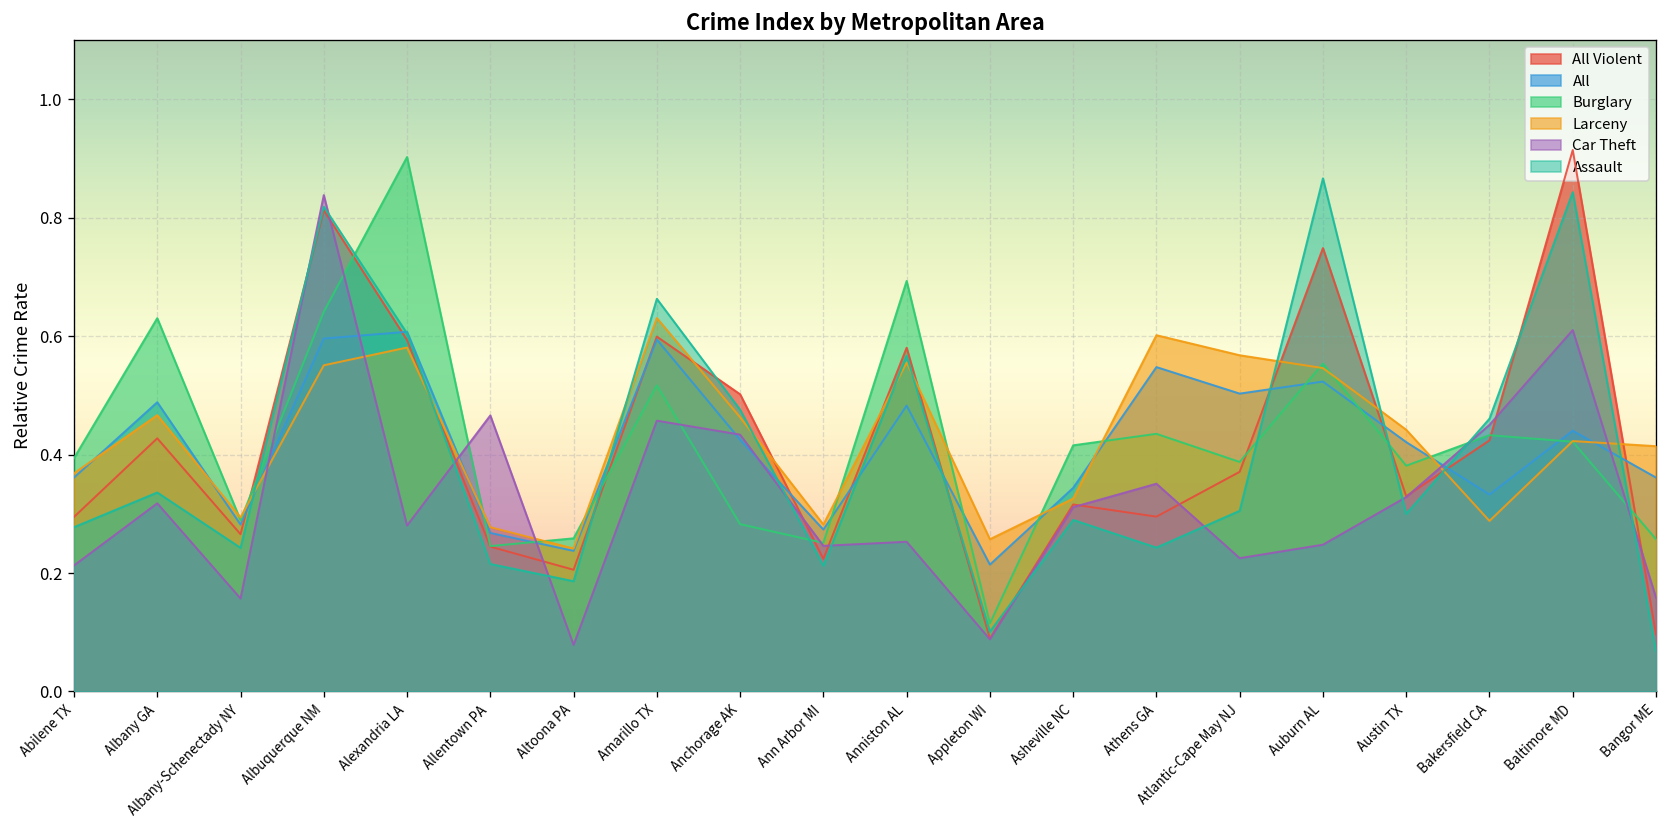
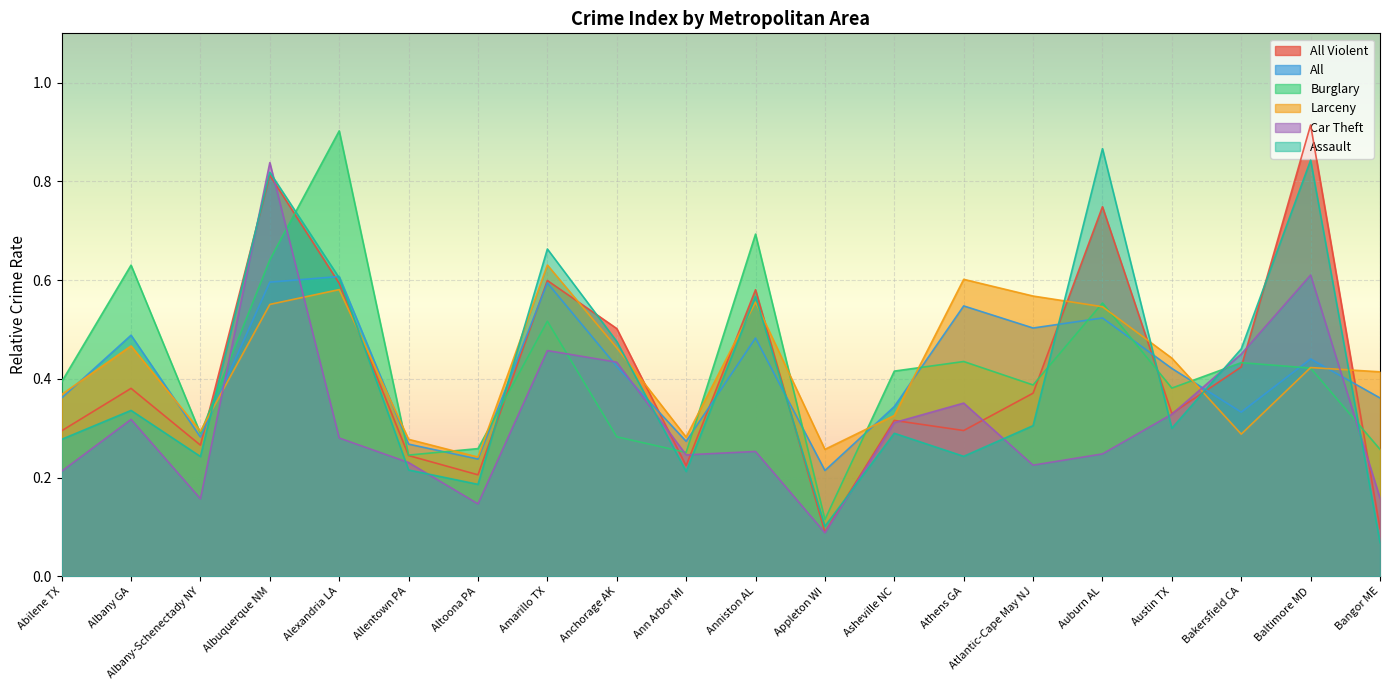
  {
    "All Violent": {
      "Abilene TX": 0.29,
-     "Albany GA": 0.43,
+     "Albany GA": 0.38,
      "Albany-Schenectady NY": 0.27,
      "Albuquerque NM": 0.81,
      "Alexandria LA": 0.59,
      "Altoona PA": 0.21,
      "Anchorage AK": 0.50,
      "Ann Arbor MI": 0.22,
      "Anniston AL": 0.58,
      "Athens GA": 0.30,
      "Atlantic-Cape May NJ": 0.37,
      "Auburn AL": 0.75,
      "Bakersfield CA": 0.42,
      "Bangor ME": 0.10
    },
    "All": {
      "Abilene TX": 0.36,
      "Albany GA": 0.49,
      "Albany-Schenectady NY": 0.28,
      "Albuquerque NM": 0.60,
      "Allentown PA": 0.27,
      "Anchorage AK": 0.43,
      "Ann Arbor MI": 0.27,
      "Anniston AL": 0.48,
      "Appleton WI": 0.21,
      "Asheville NC": 0.34,
      "Athens GA": 0.55,
      "Atlantic-Cape May NJ": 0.50,
      "Auburn AL": 0.52,
      "Austin TX": 0.42,
      "Bakersfield CA": 0.33,
      "Baltimore MD": 0.44,
      "Bangor ME": 0.36
    },
    "Larceny": {
      "Abilene TX": 0.37,
      "Albany GA": 0.47,
      "Albuquerque NM": 0.55,
      "Alexandria LA": 0.58,
      "Allentown PA": 0.28,
      "Amarillo TX": 0.63,
      "Anchorage AK": 0.46,
      "Ann Arbor MI": 0.28,
      "Anniston AL": 0.56,
      "Appleton WI": 0.26,
      "Asheville NC": 0.33,
      "Athens GA": 0.60,
      "Atlantic-Cape May NJ": 0.57,
      "Auburn AL": 0.55,
      "Austin TX": 0.44,
      "Bakersfield CA": 0.29,
      "Bangor ME": 0.41
    },
    "Car Theft": {
      "Abilene TX": 0.21,
      "Albany GA": 0.32,
      "Albany-Schenectady NY": 0.16,
      "Albuquerque NM": 0.84,
      "Alexandria LA": 0.28,
-     "Allentown PA": 0.47,
-     "Altoona PA": 0.08,
+     "Allentown PA": 0.23,
+     "Altoona PA": 0.15,
      "Amarillo TX": 0.46,
      "Anchorage AK": 0.43,
      "Anniston AL": 0.25,
      "Athens GA": 0.35,
      "Atlantic-Cape May NJ": 0.23,
      "Auburn AL": 0.25,
      "Bakersfield CA": 0.45,
      "Baltimore MD": 0.61,
      "Bangor ME": 0.16
    }
  }
